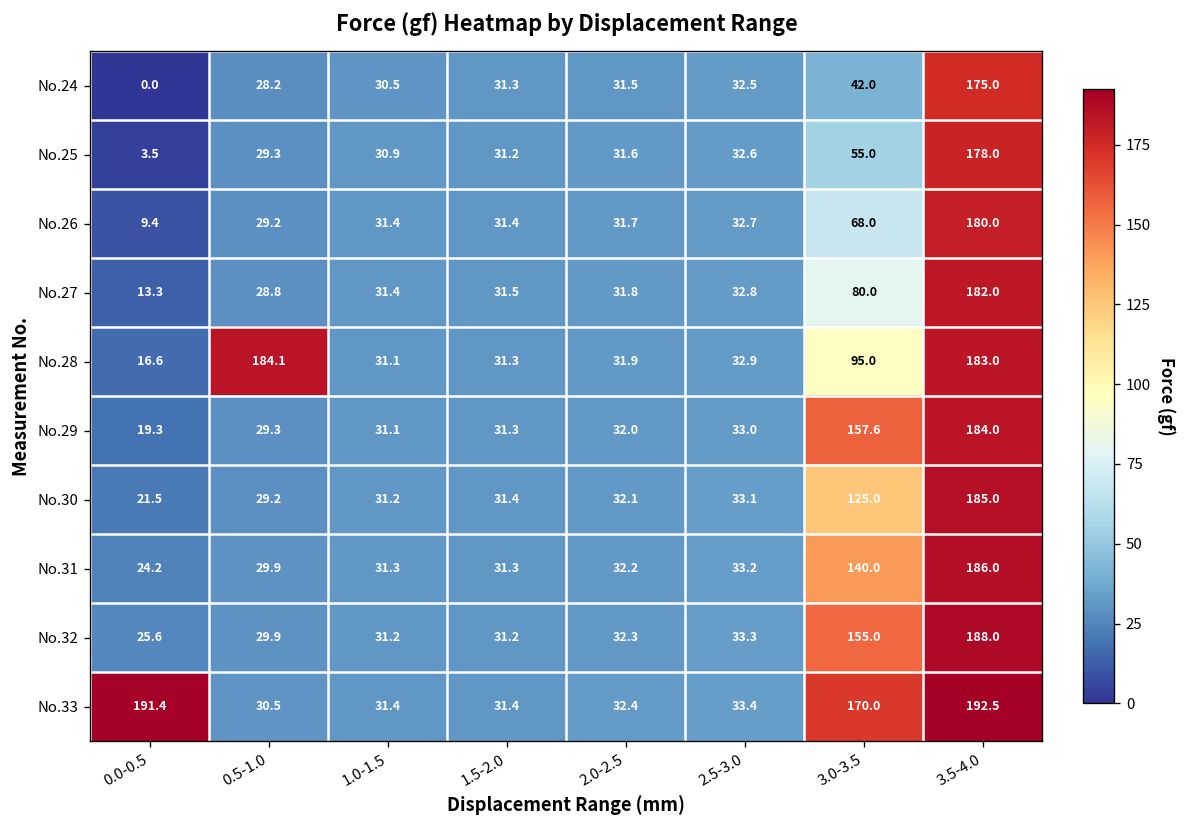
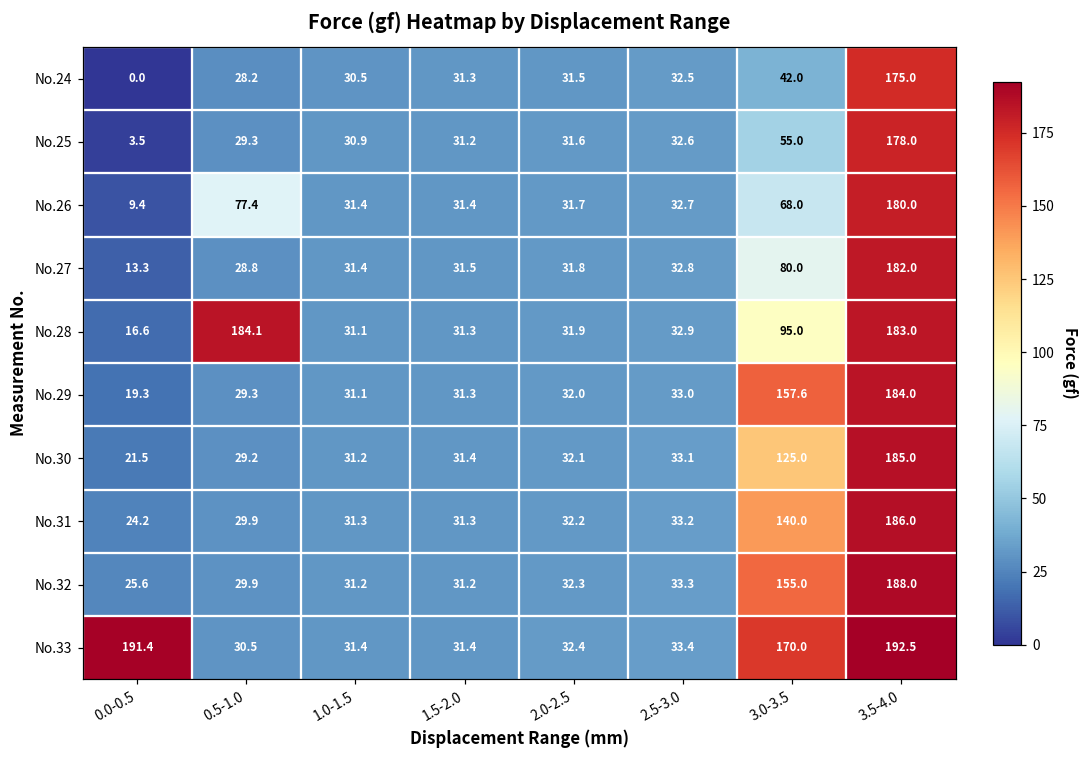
  {
    "No.24": {
      "0.0-0.5": 0.0,
      "0.5-1.0": 28.2,
      "1.0-1.5": 30.5,
      "1.5-2.0": 31.3,
      "2.0-2.5": 31.5,
      "2.5-3.0": 32.5,
      "3.0-3.5": 42.0,
      "3.5-4.0": 175.0
    },
    "No.25": {
      "0.0-0.5": 3.5,
      "0.5-1.0": 29.3,
      "1.0-1.5": 30.9,
      "1.5-2.0": 31.2,
      "2.0-2.5": 31.6,
      "2.5-3.0": 32.6,
      "3.0-3.5": 55.0,
      "3.5-4.0": 178.0
    },
    "No.26": {
      "0.0-0.5": 9.4,
-     "0.5-1.0": 29.2,
+     "0.5-1.0": 77.4,
      "1.0-1.5": 31.4,
      "1.5-2.0": 31.4,
      "2.0-2.5": 31.7,
      "2.5-3.0": 32.7,
      "3.0-3.5": 68.0,
      "3.5-4.0": 180.0
    },
    "No.27": {
      "0.0-0.5": 13.3,
      "0.5-1.0": 28.8,
      "1.0-1.5": 31.4,
      "1.5-2.0": 31.5,
      "2.0-2.5": 31.8,
      "2.5-3.0": 32.8,
      "3.0-3.5": 80.0,
      "3.5-4.0": 182.0
    },
    "No.28": {
      "0.0-0.5": 16.6,
      "0.5-1.0": 184.1,
      "1.0-1.5": 31.1,
      "1.5-2.0": 31.3,
      "2.0-2.5": 31.9,
      "2.5-3.0": 32.9,
      "3.0-3.5": 95.0,
      "3.5-4.0": 183.0
    },
    "No.29": {
      "0.0-0.5": 19.3,
      "0.5-1.0": 29.3,
      "1.0-1.5": 31.1,
      "1.5-2.0": 31.3,
      "2.0-2.5": 32.0,
      "2.5-3.0": 33.0,
      "3.0-3.5": 157.6,
      "3.5-4.0": 184.0
    },
    "No.30": {
      "0.0-0.5": 21.5,
      "0.5-1.0": 29.2,
      "1.0-1.5": 31.2,
      "1.5-2.0": 31.4,
      "2.0-2.5": 32.1,
      "2.5-3.0": 33.1,
      "3.0-3.5": 125.0,
      "3.5-4.0": 185.0
    },
    "No.31": {
      "0.0-0.5": 24.2,
      "0.5-1.0": 29.9,
      "1.0-1.5": 31.3,
      "1.5-2.0": 31.3,
      "2.0-2.5": 32.2,
      "2.5-3.0": 33.2,
      "3.0-3.5": 140.0,
      "3.5-4.0": 186.0
    },
    "No.32": {
      "0.0-0.5": 25.6,
      "0.5-1.0": 29.9,
      "1.0-1.5": 31.2,
      "1.5-2.0": 31.2,
      "2.0-2.5": 32.3,
      "2.5-3.0": 33.3,
      "3.0-3.5": 155.0,
      "3.5-4.0": 188.0
    },
    "No.33": {
      "0.0-0.5": 191.4,
      "0.5-1.0": 30.5,
      "1.0-1.5": 31.4,
      "1.5-2.0": 31.4,
      "2.0-2.5": 32.4,
      "2.5-3.0": 33.4,
      "3.0-3.5": 170.0,
      "3.5-4.0": 192.5
    }
  }
